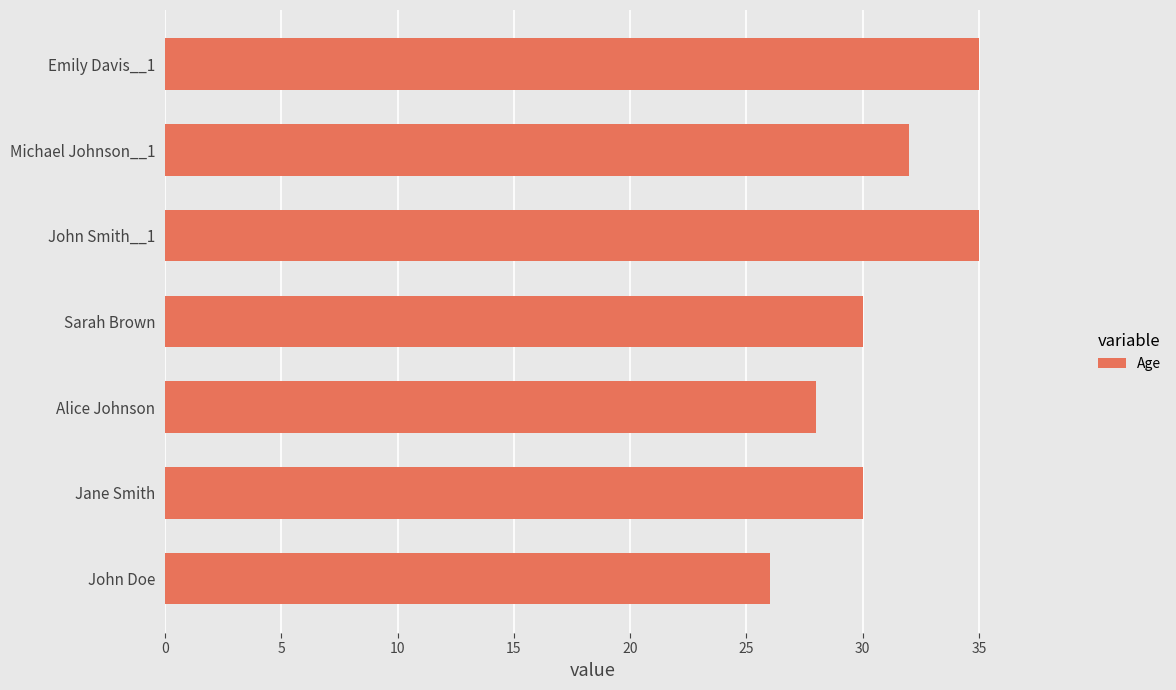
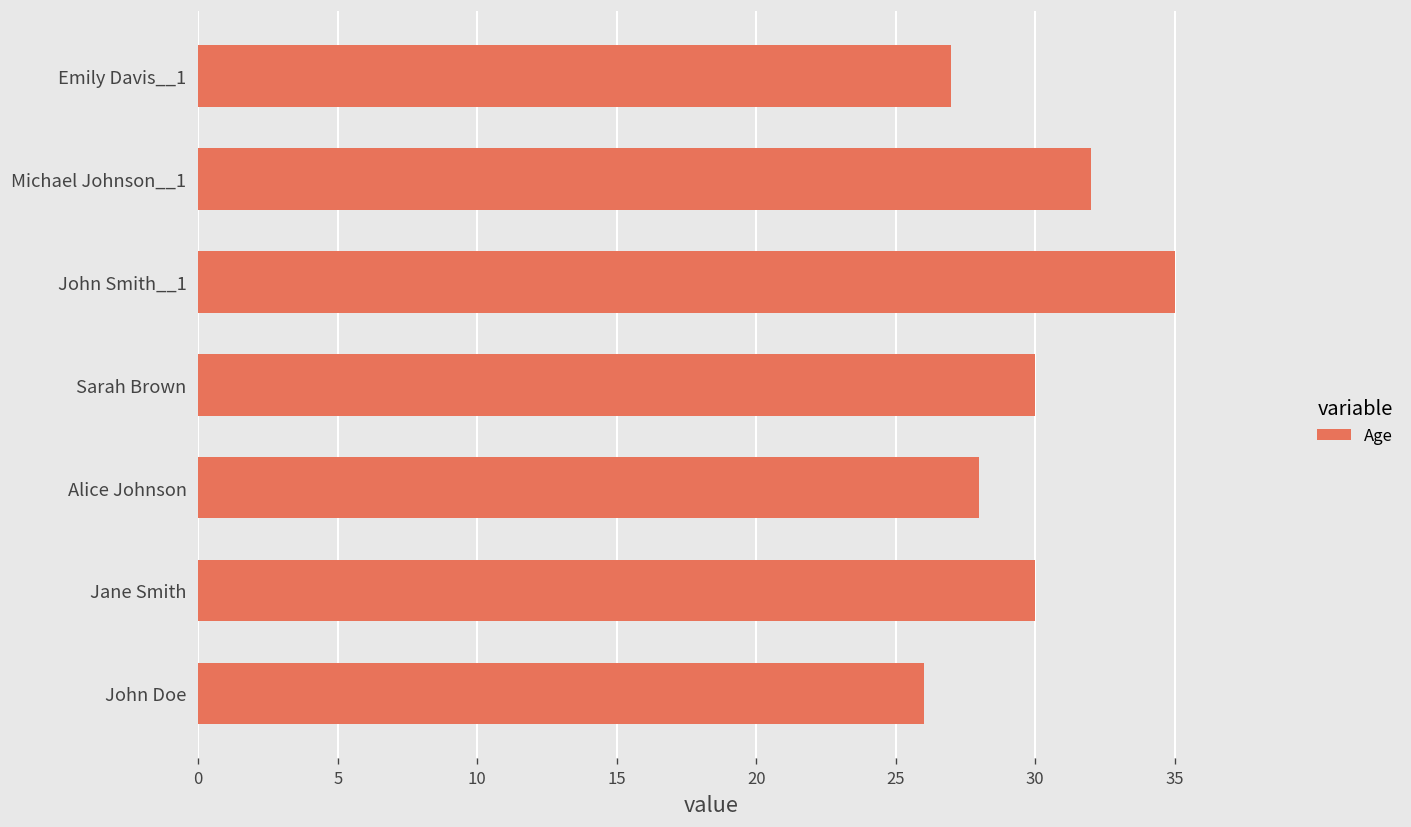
  {
-   "Emily Davis__1": 35,
+   "Emily Davis__1": 27,
    "Michael Johnson__1": 32,
    "John Smith__1": 35,
    "Sarah Brown": 30,
    "Alice Johnson": 28,
    "Jane Smith": 30,
    "John Doe": 26
  }
